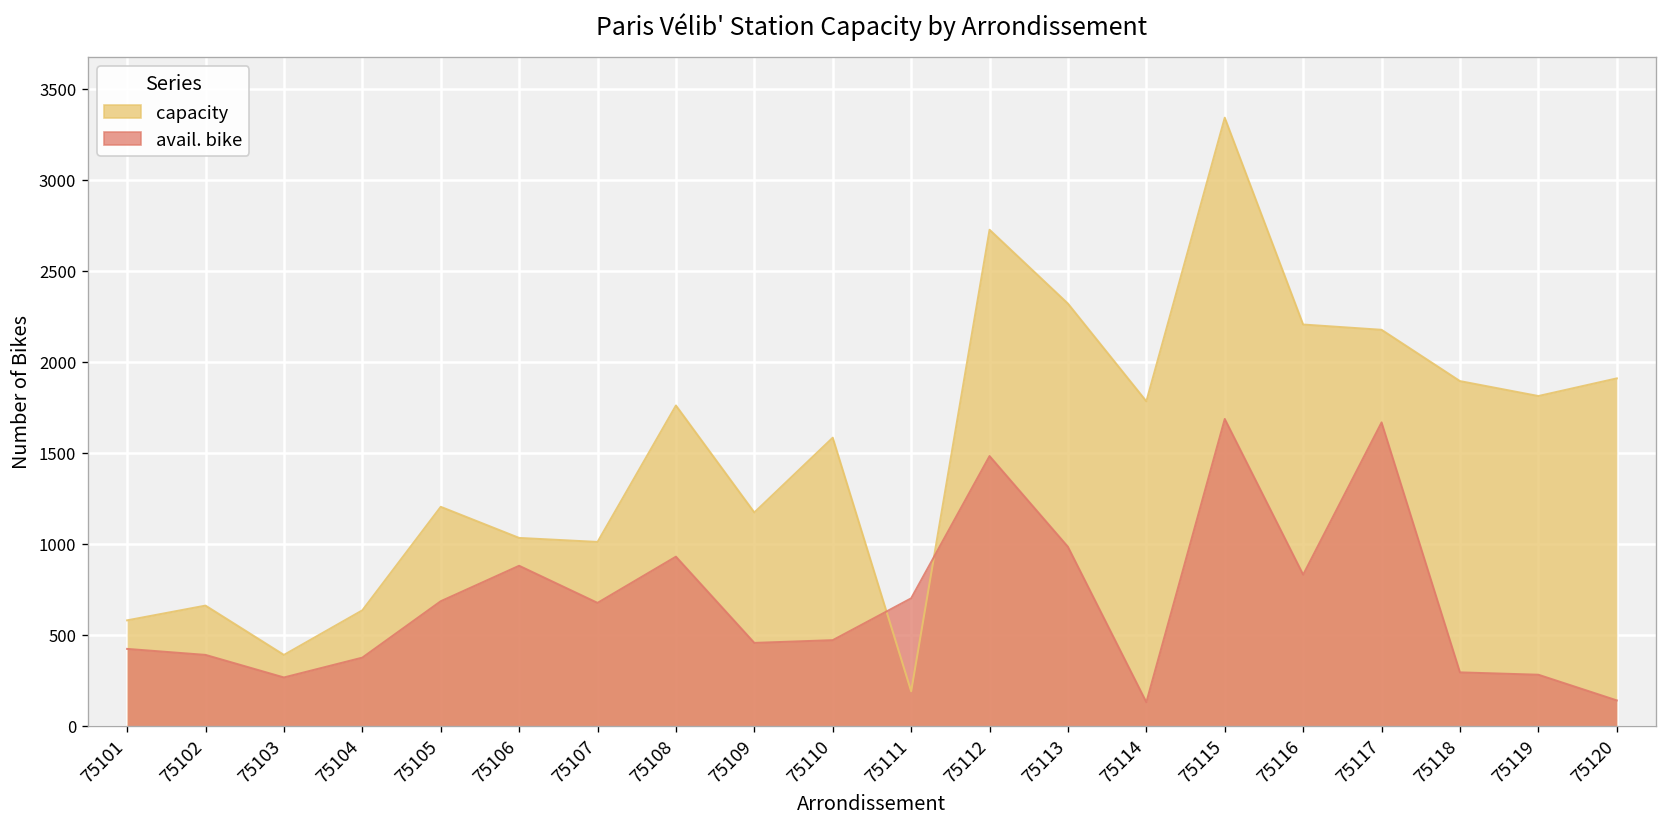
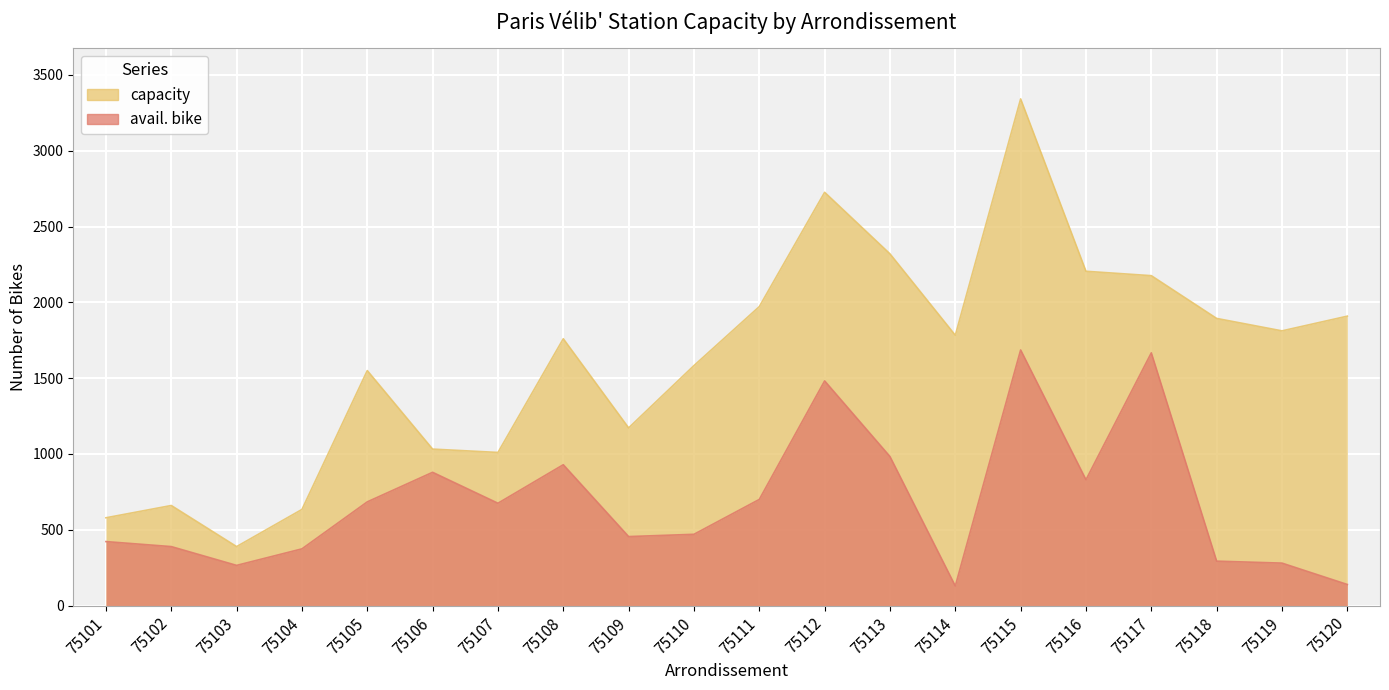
  {
    "capacity": {
      "75101": 580,
      "75102": 660,
      "75103": 390,
      "75104": 630,
-     "75105": 1200,
+     "75105": 1550,
      "75106": 1030,
      "75107": 1010,
      "75108": 1760,
      "75109": 1170,
      "75110": 1580,
-     "75111": 190,
+     "75111": 1970,
      "75112": 2730,
      "75113": 2320,
      "75114": 1780,
      "75115": 3340,
      "75116": 2210,
      "75117": 2180,
      "75118": 1890,
      "75119": 1810,
      "75120": 1910
    },
    "avail. bike": {
      "75101": 420,
      "75102": 390,
      "75103": 270,
      "75104": 370,
      "75105": 680,
      "75106": 880,
      "75107": 680,
      "75108": 930,
      "75109": 460,
      "75110": 470,
      "75111": 700,
      "75112": 1480,
      "75113": 980,
      "75114": 130,
      "75115": 1690,
      "75116": 830,
      "75117": 1670,
      "75118": 290,
      "75119": 280,
      "75120": 140
    }
  }
